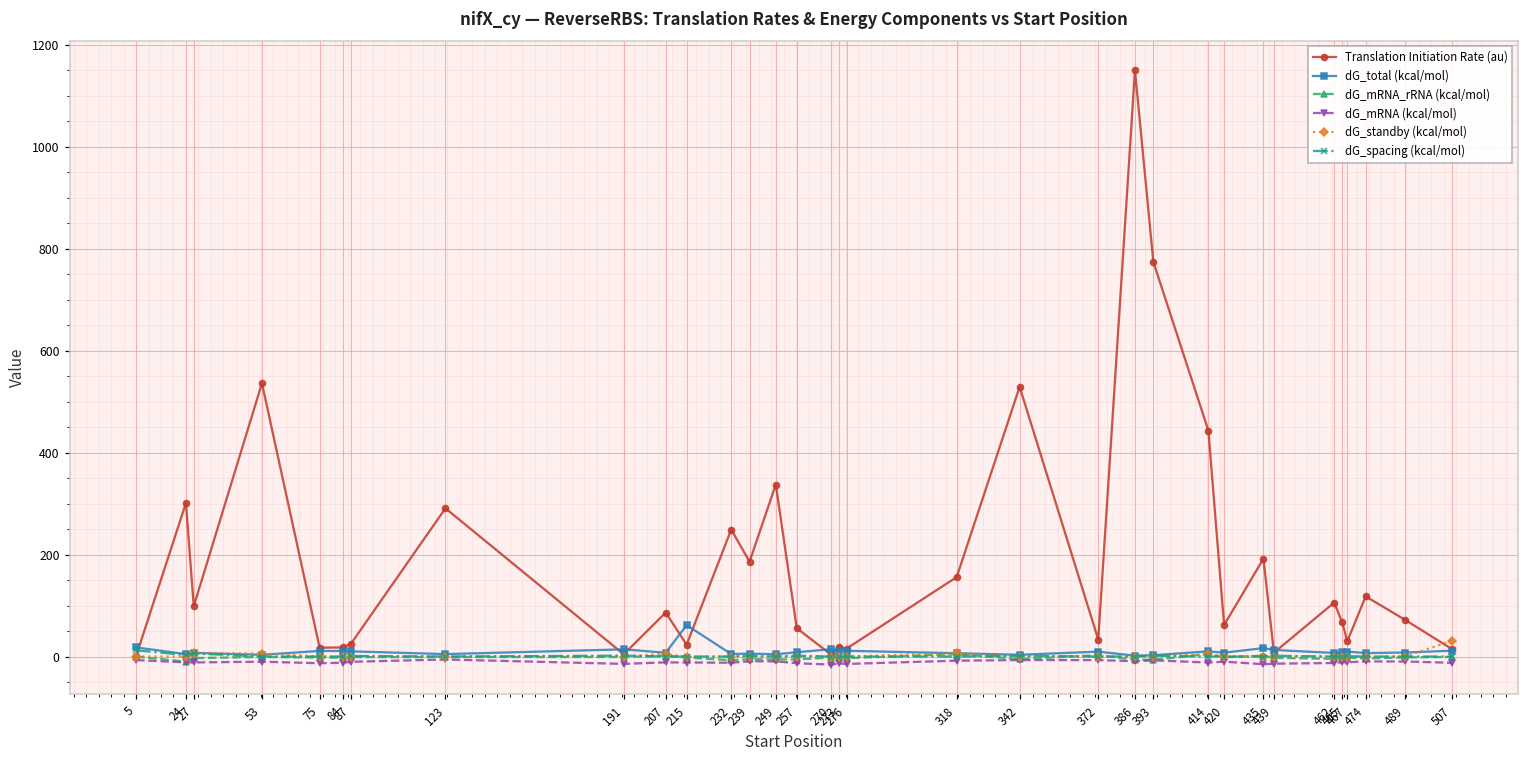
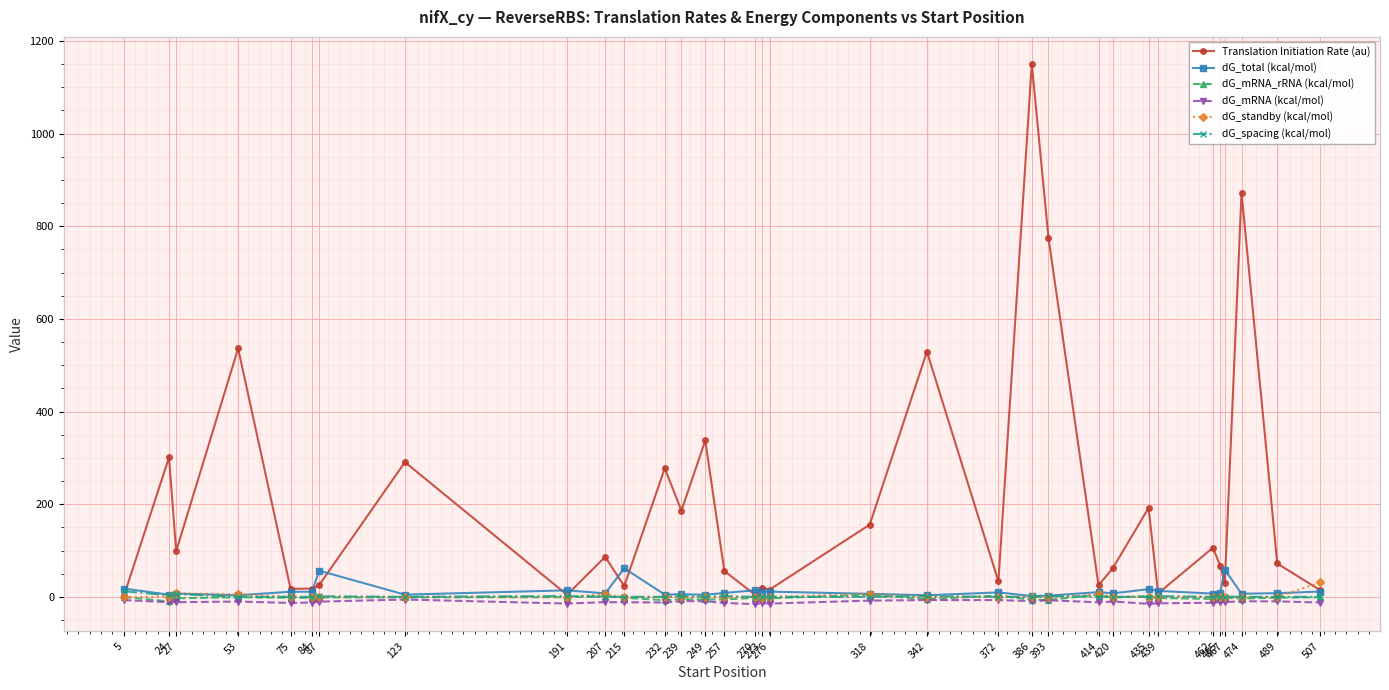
  {
    "Translation Initiation Rate (au)": {
      "24": 300,
      "27": 100,
      "53": 540,
      "75": 20,
      "84": 20,
      "87": 30,
      "123": 290,
      "207": 90,
      "215": 20,
-     "232": 250,
+     "232": 280,
      "239": 190,
      "249": 340,
      "257": 60,
      "273": 20,
      "318": 160,
      "342": 530,
      "372": 30,
      "386": 1150,
      "393": 770,
-     "414": 440,
+     "414": 30,
      "420": 60,
      "435": 190,
      "462": 110,
      "465": 70,
      "467": 30,
-     "474": 120,
+     "474": 870,
      "489": 70
    },
    "dG_total (kcal/mol)": {
      "5": 20,
      "75": 10,
      "84": 10,
-     "87": 10,
+     "87": 60,
      "191": 10,
      "215": 60,
      "257": 10,
      "270": 10,
      "273": 10,
      "372": 10,
      "420": 10,
      "435": 20,
      "462": 10,
      "465": 10,
-     "467": 10,
+     "467": 60,
      "474": 10,
      "489": 10
    },
    "dG_mRNA (kcal/mol)": {
      "5": -10,
      "27": -10,
      "53": -10,
      "75": -10,
      "84": -10,
      "87": -10,
      "191": -10,
      "207": -10,
      "215": -10,
      "257": -10,
      "270": -20,
      "273": -10,
      "276": -10,
      "318": -10,
      "372": -10,
      "414": -10,
      "420": -10,
      "435": -20,
      "439": -10,
      "462": -10,
      "465": -10,
      "467": -10,
      "474": -10,
      "489": -10,
      "507": -10
    },
    "dG_standby (kcal/mol)": {
      "507": 30
    }
  }
